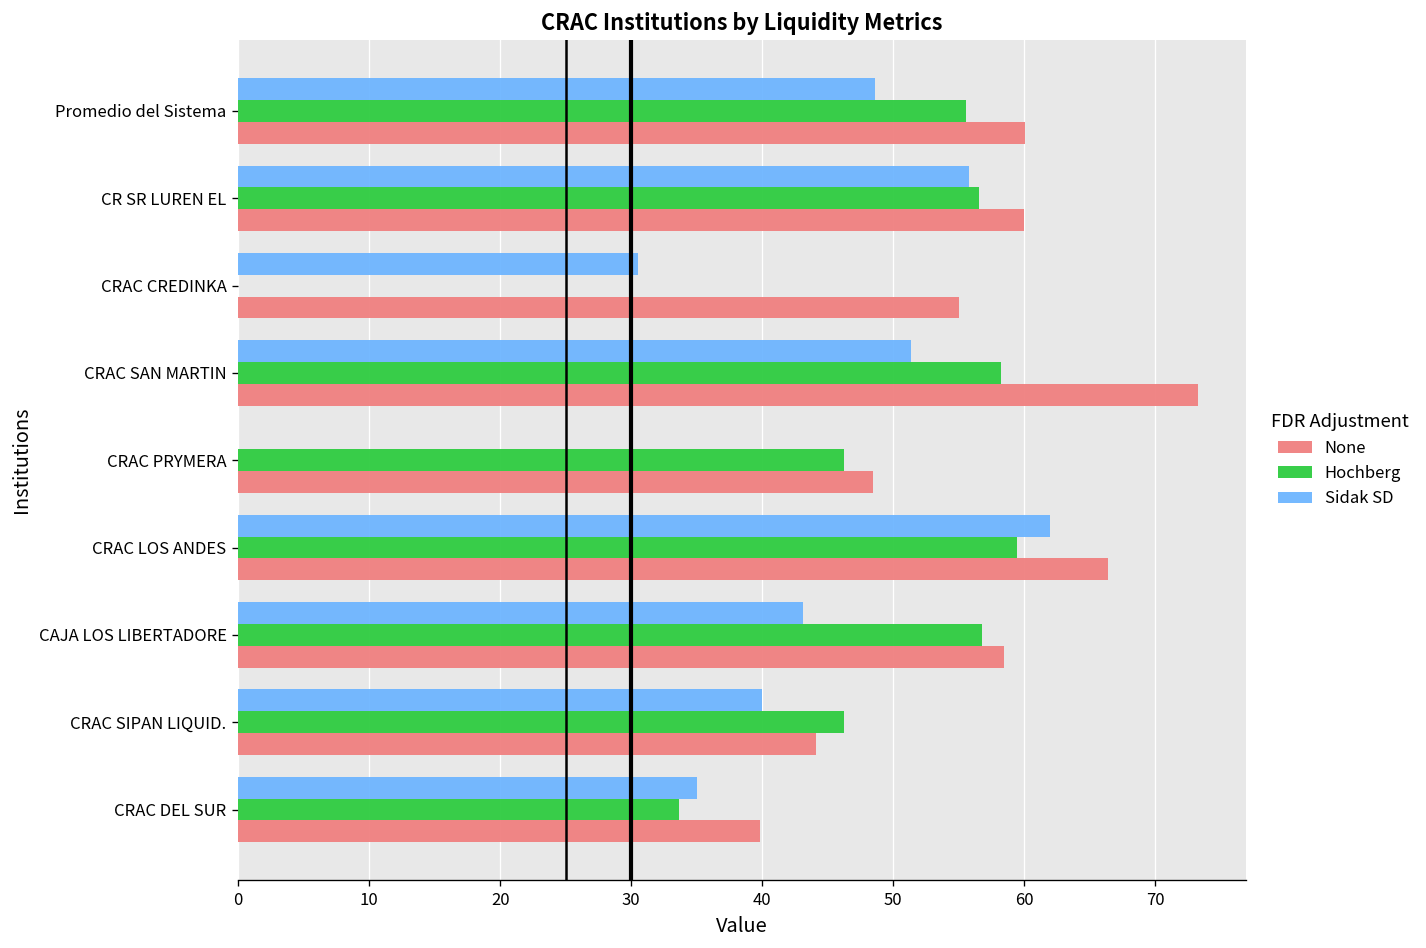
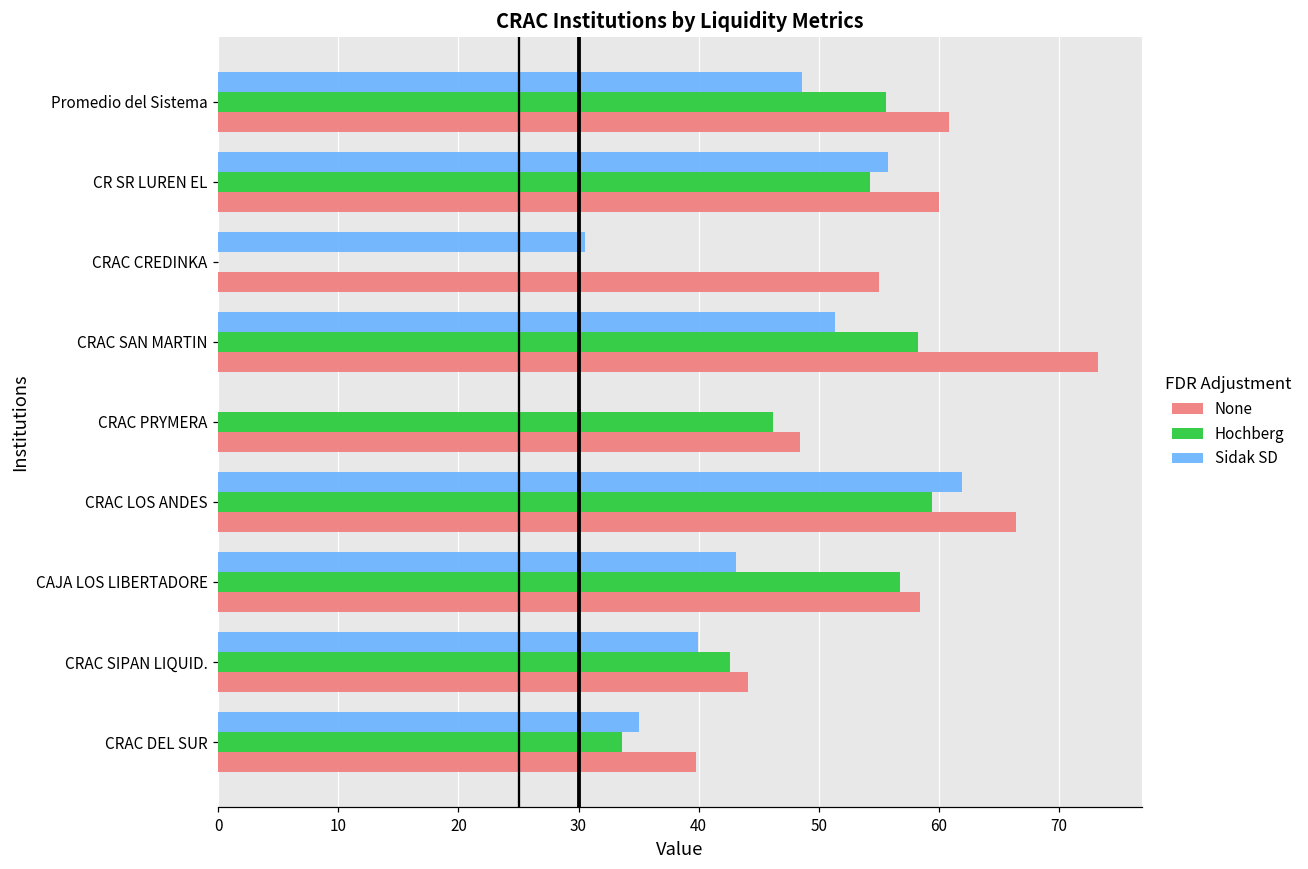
  {
    "None": {
-     "Promedio del Sistema": 60.1,
+     "Promedio del Sistema": 60.8,
      "CR SR LUREN EL": 60.0,
      "CRAC CREDINKA": 55.1,
      "CRAC SAN MARTIN": 73.3,
      "CRAC PRYMERA": 48.5,
      "CRAC LOS ANDES": 66.4,
      "CAJA LOS LIBERTADORE": 58.4,
      "CRAC SIPAN LIQUID.": 44.1,
      "CRAC DEL SUR": 39.8
    },
    "Hochberg": {
      "Promedio del Sistema": 55.6,
-     "CR SR LUREN EL": 56.5,
+     "CR SR LUREN EL": 54.3,
      "CRAC SAN MARTIN": 58.3,
      "CRAC PRYMERA": 46.2,
      "CRAC LOS ANDES": 59.5,
      "CAJA LOS LIBERTADORE": 56.8,
-     "CRAC SIPAN LIQUID.": 46.3,
+     "CRAC SIPAN LIQUID.": 42.6,
      "CRAC DEL SUR": 33.7
    }
  }
